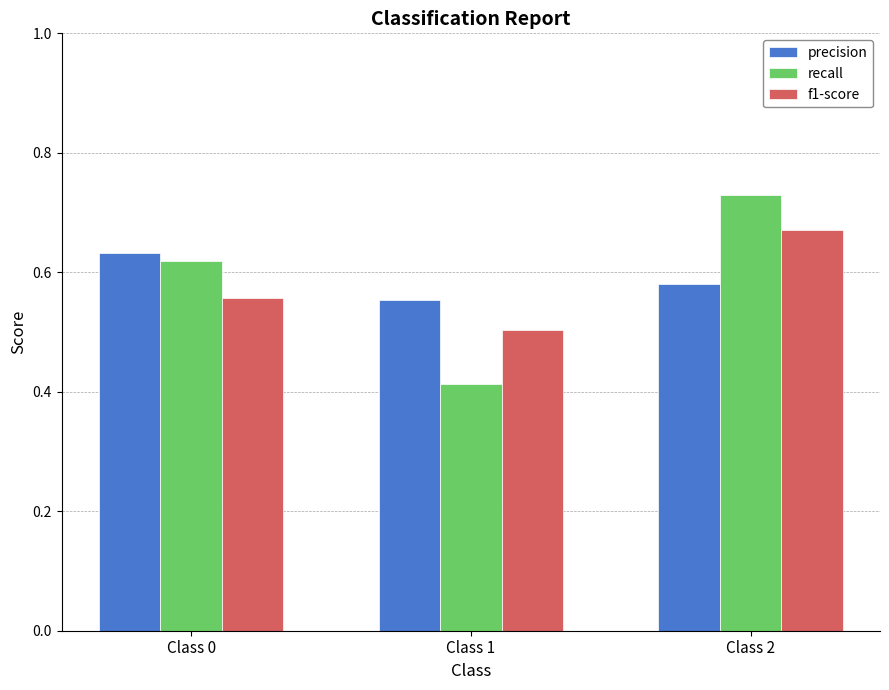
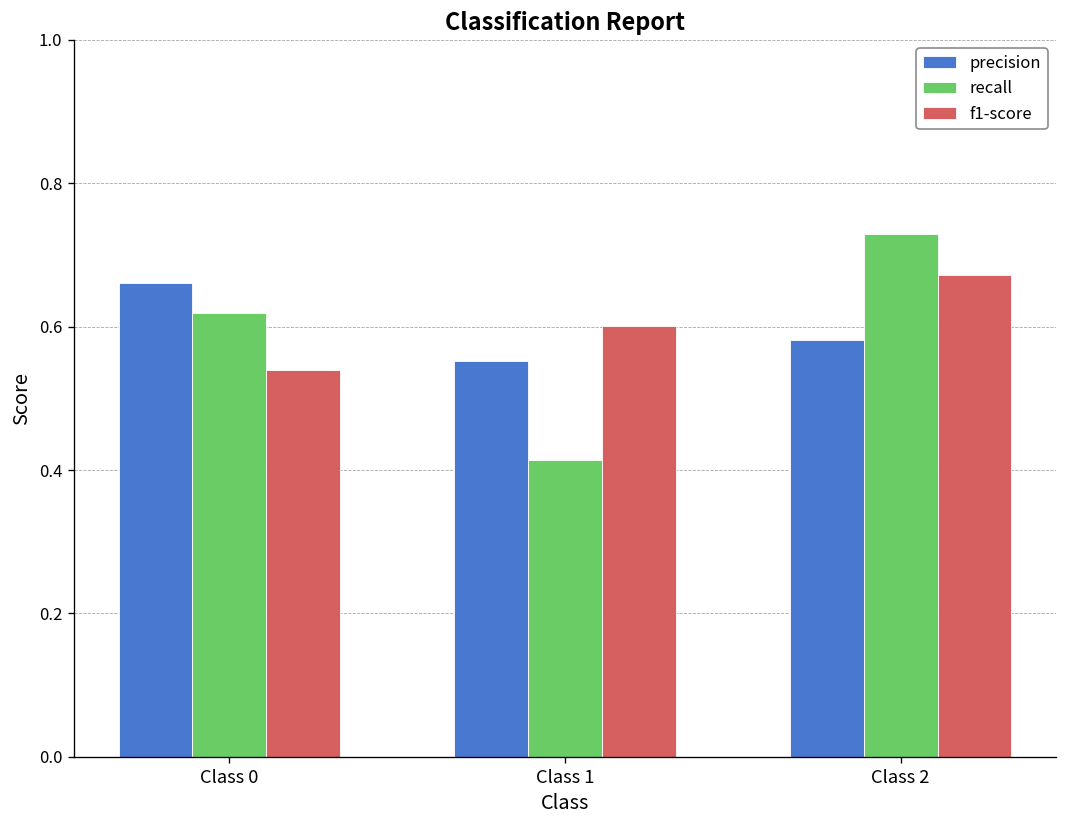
  {
    "precision": {
-     "Class 0": 0.63,
+     "Class 0": 0.66,
      "Class 1": 0.55,
      "Class 2": 0.58
    },
    "recall": {
      "Class 0": 0.62,
      "Class 1": 0.41,
      "Class 2": 0.73
    },
    "f1-score": {
-     "Class 0": 0.56,
-     "Class 1": 0.50,
+     "Class 0": 0.54,
+     "Class 1": 0.60,
      "Class 2": 0.67
    }
  }
